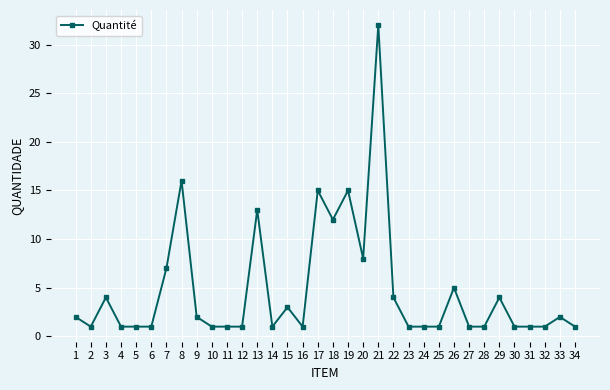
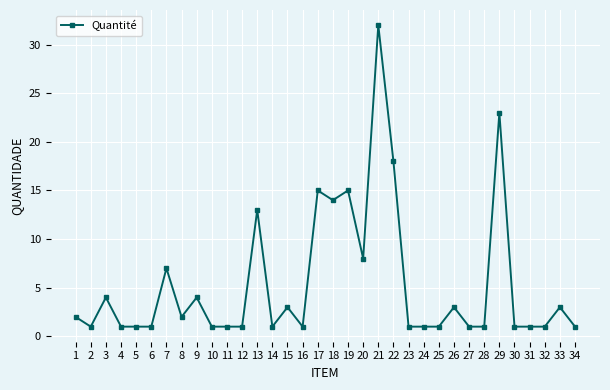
  {
    "1": 2,
    "2": 1,
    "3": 4,
    "4": 1,
    "5": 1,
    "6": 1,
    "7": 7,
-   "8": 16,
-   "9": 2,
+   "8": 2,
+   "9": 4,
    "10": 1,
    "11": 1,
    "12": 1,
    "13": 13,
    "14": 1,
    "15": 3,
    "16": 1,
    "17": 15,
-   "18": 12,
+   "18": 14,
    "19": 15,
    "20": 8,
    "21": 32,
-   "22": 4,
+   "22": 18,
    "23": 1,
    "24": 1,
    "25": 1,
-   "26": 5,
+   "26": 3,
    "27": 1,
    "28": 1,
-   "29": 4,
+   "29": 23,
    "30": 1,
    "31": 1,
    "32": 1,
-   "33": 2,
+   "33": 3,
    "34": 1
  }
